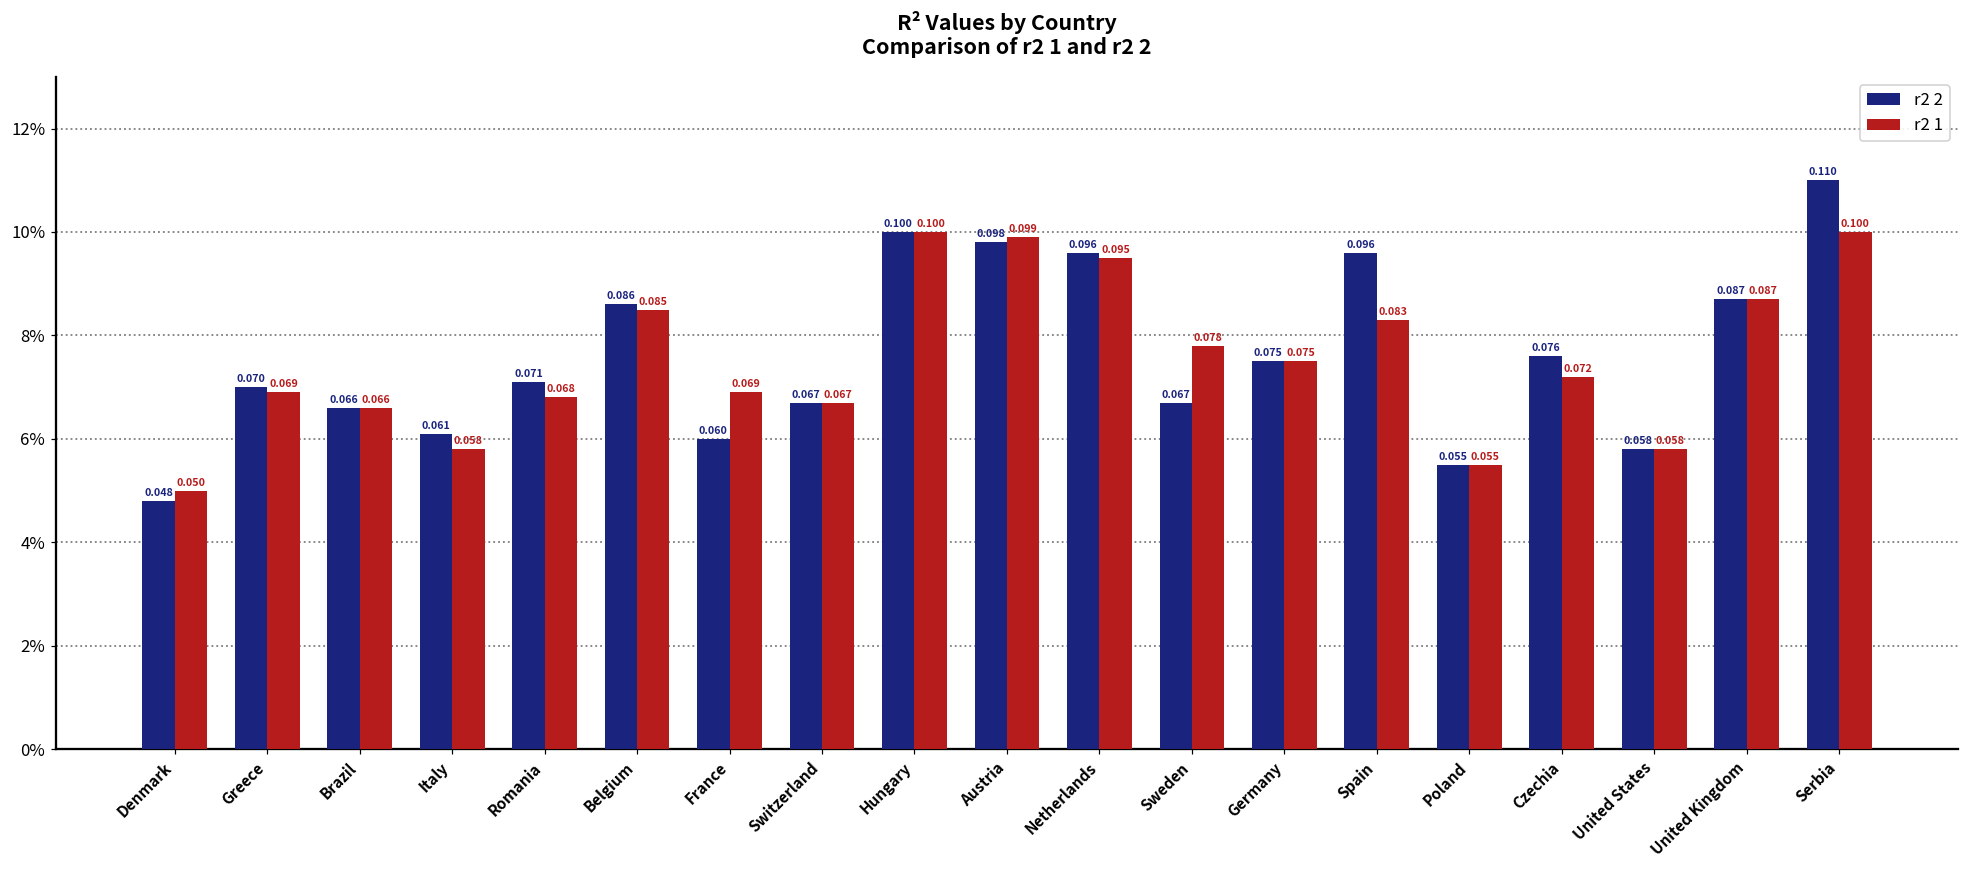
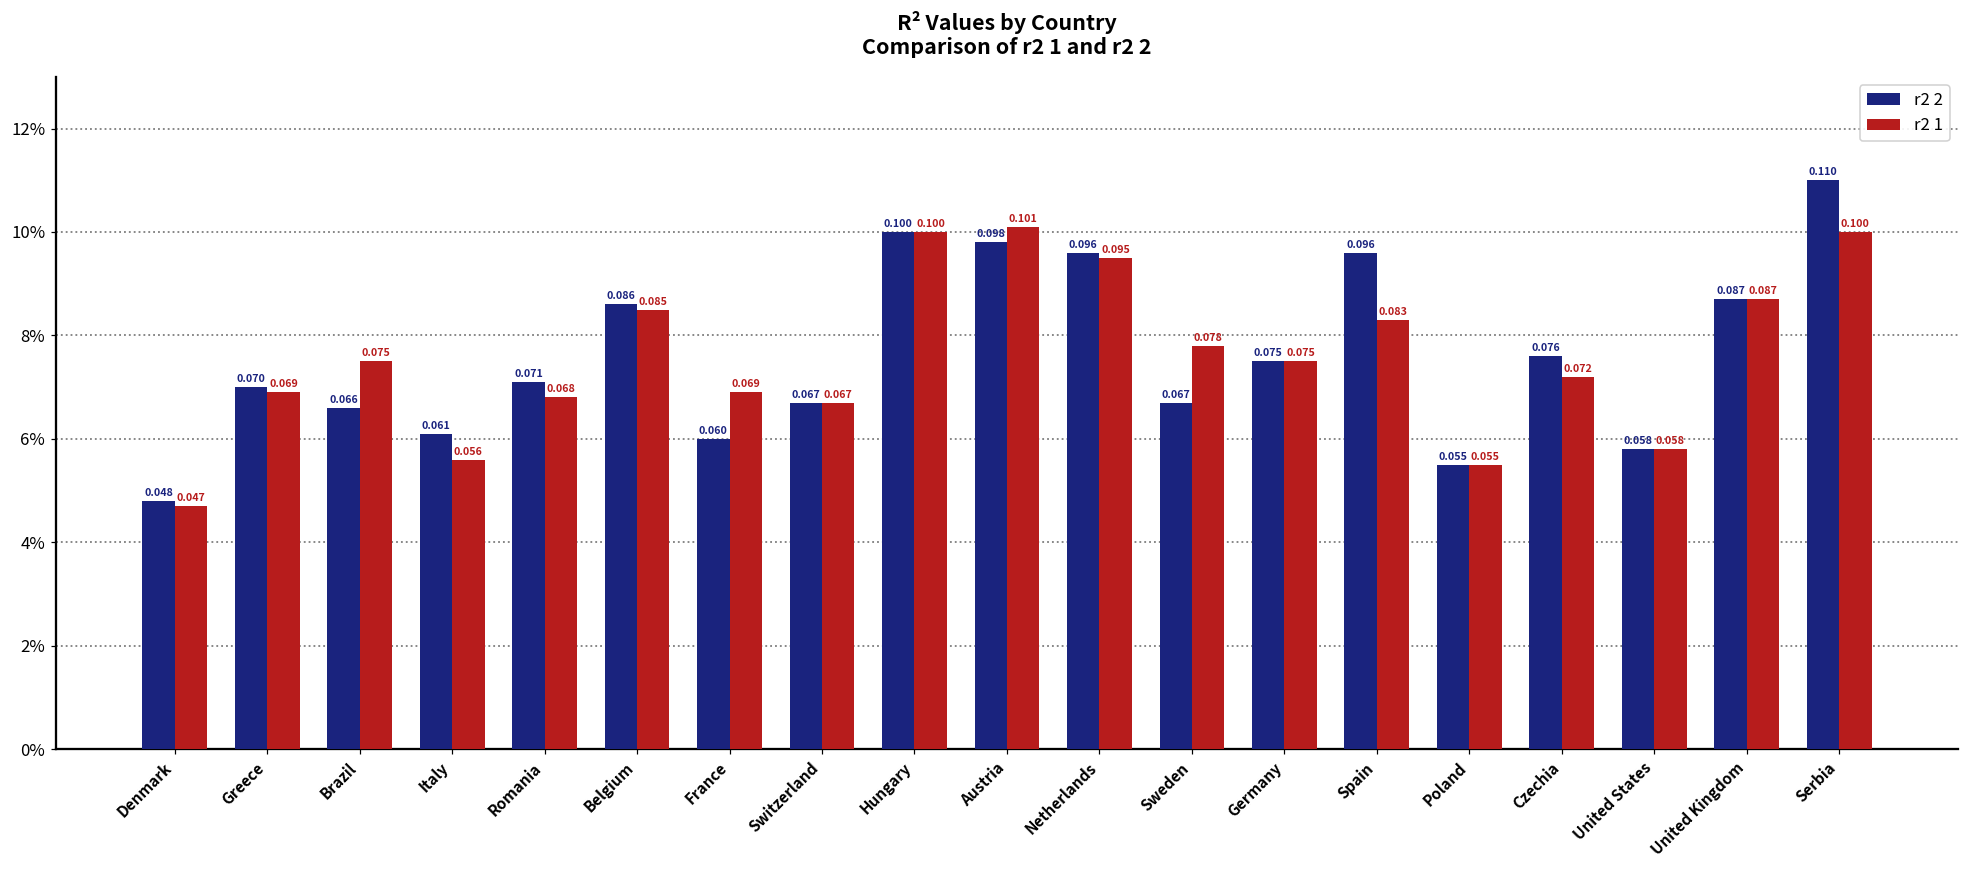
  {
    "r2 2": {
      "Denmark": 0.048,
      "Greece": 0.070,
      "Brazil": 0.066,
      "Italy": 0.061,
      "Romania": 0.071,
      "Belgium": 0.086,
      "France": 0.060,
      "Switzerland": 0.067,
      "Hungary": 0.100,
      "Austria": 0.098,
      "Netherlands": 0.096,
      "Sweden": 0.067,
      "Germany": 0.075,
      "Spain": 0.096,
      "Poland": 0.055,
      "Czechia": 0.076,
      "United States": 0.058,
      "United Kingdom": 0.087,
      "Serbia": 0.110
    },
    "r2 1": {
-     "Denmark": 0.050,
+     "Denmark": 0.047,
      "Greece": 0.069,
-     "Brazil": 0.066,
-     "Italy": 0.058,
+     "Brazil": 0.075,
+     "Italy": 0.056,
      "Romania": 0.068,
      "Belgium": 0.085,
      "France": 0.069,
      "Switzerland": 0.067,
      "Hungary": 0.100,
-     "Austria": 0.099,
+     "Austria": 0.101,
      "Netherlands": 0.095,
      "Sweden": 0.078,
      "Germany": 0.075,
      "Spain": 0.083,
      "Poland": 0.055,
      "Czechia": 0.072,
      "United States": 0.058,
      "United Kingdom": 0.087,
      "Serbia": 0.100
    }
  }
